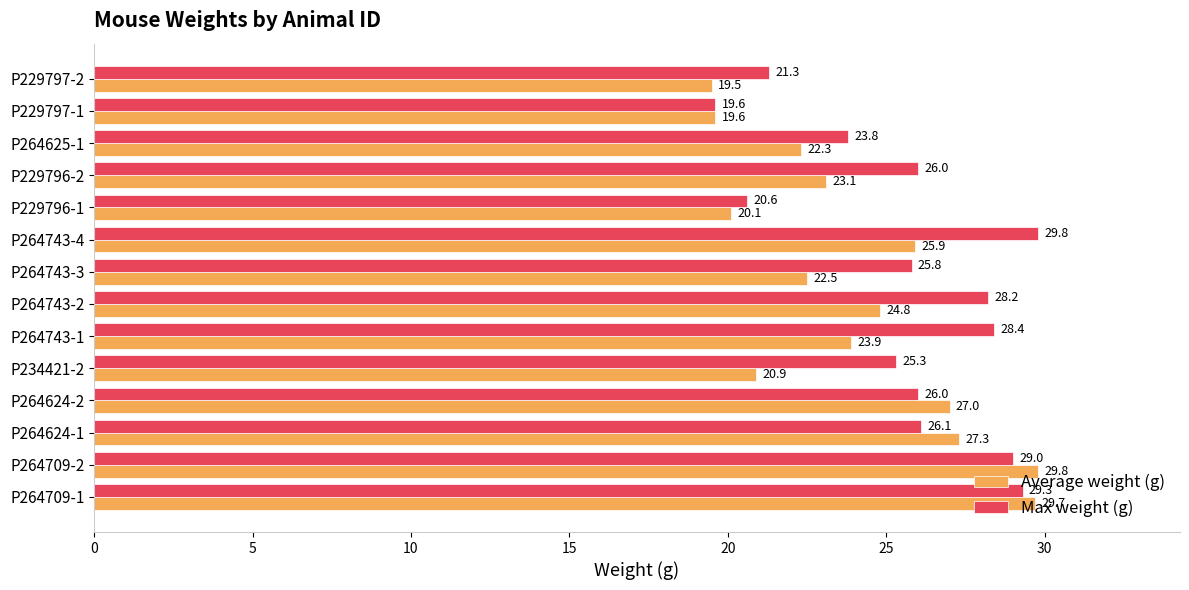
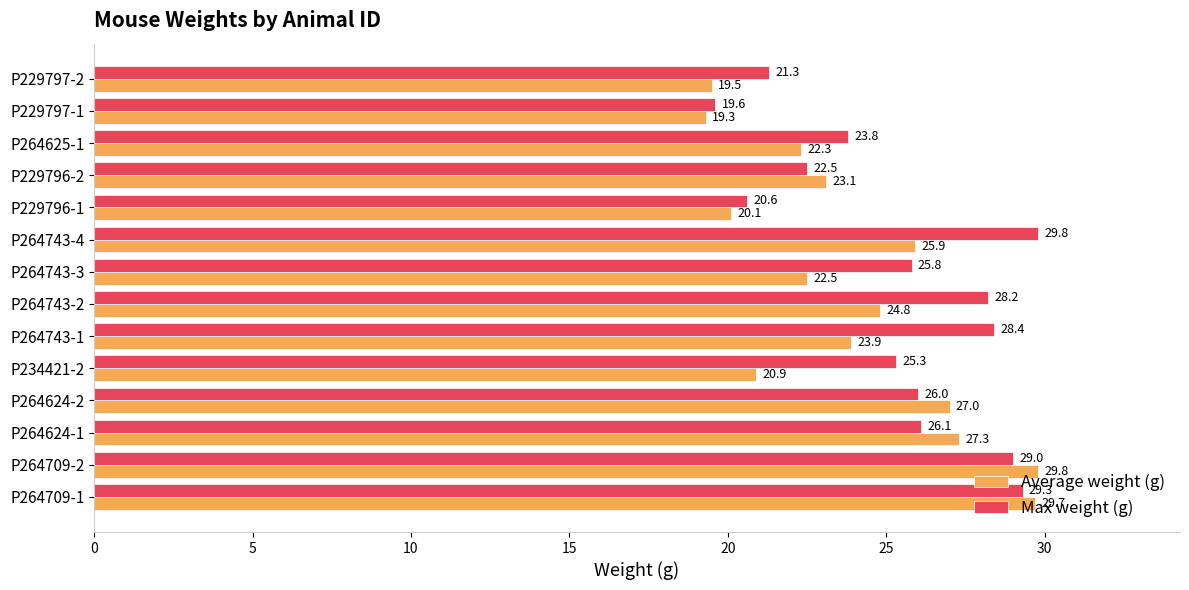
  {
    "Average weight (g)": {
      "P229797-2": 19.5,
-     "P229797-1": 19.6,
+     "P229797-1": 19.3,
      "P264625-1": 22.3,
      "P229796-2": 23.1,
      "P229796-1": 20.1,
      "P264743-4": 25.9,
      "P264743-3": 22.5,
      "P264743-2": 24.8,
      "P264743-1": 23.9,
      "P234421-2": 20.9,
      "P264624-2": 27.0,
      "P264624-1": 27.3,
      "P264709-2": 29.8,
      "P264709-1": 29.7
    },
    "Max weight (g)": {
      "P229797-2": 21.3,
      "P229797-1": 19.6,
      "P264625-1": 23.8,
-     "P229796-2": 26.0,
+     "P229796-2": 22.5,
      "P229796-1": 20.6,
      "P264743-4": 29.8,
      "P264743-3": 25.8,
      "P264743-2": 28.2,
      "P264743-1": 28.4,
      "P234421-2": 25.3,
      "P264624-2": 26.0,
      "P264624-1": 26.1,
      "P264709-2": 29.0,
      "P264709-1": 29.3
    }
  }
